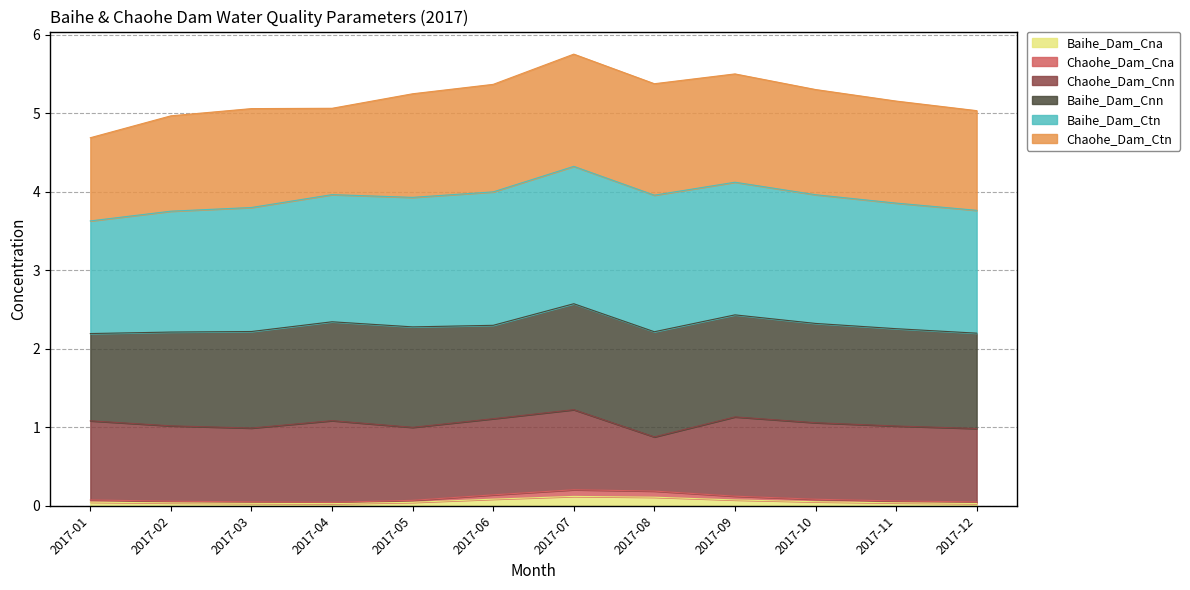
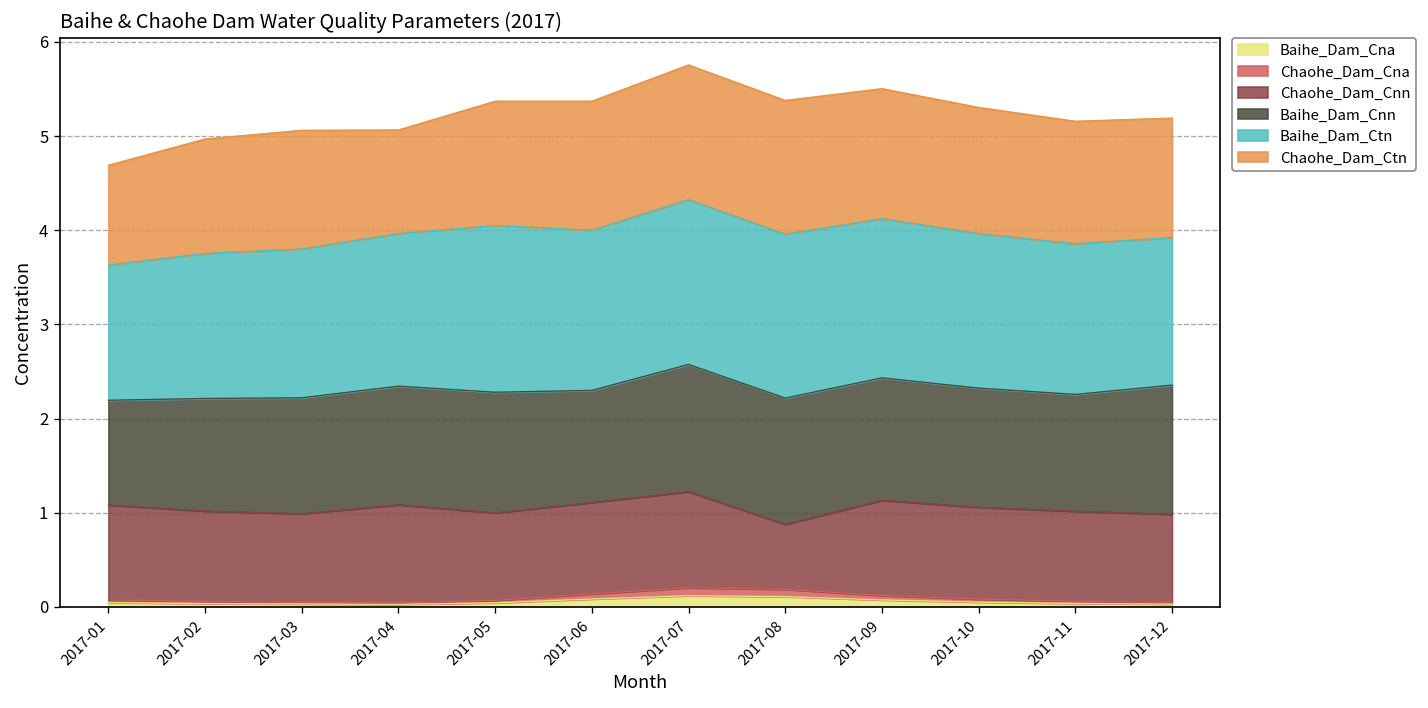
  {
    "Baihe_Dam_Cna": {
      "2017-06": 0.1,
      "2017-07": 0.1,
      "2017-08": 0.1,
      "2017-09": 0.1
    },
    "Chaohe_Dam_Cna": {
      "2017-06": 0.1,
      "2017-07": 0.1,
      "2017-08": 0.1,
      "2017-09": 0.0
    },
    "Chaohe_Dam_Cnn": {
      "2017-01": 1.0,
      "2017-02": 1.0,
      "2017-03": 0.9,
      "2017-04": 1.0,
      "2017-05": 0.9,
      "2017-06": 1.0,
      "2017-07": 1.0,
      "2017-08": 0.7,
      "2017-09": 1.0,
      "2017-10": 1.0,
      "2017-11": 1.0,
      "2017-12": 0.9
    },
    "Baihe_Dam_Cnn": {
      "2017-01": 1.1,
      "2017-02": 1.2,
      "2017-03": 1.2,
      "2017-04": 1.3,
      "2017-05": 1.3,
      "2017-06": 1.2,
      "2017-07": 1.4,
      "2017-08": 1.3,
      "2017-09": 1.3,
      "2017-10": 1.3,
      "2017-11": 1.2,
-     "2017-12": 1.2
+     "2017-12": 1.4
    },
    "Baihe_Dam_Ctn": {
      "2017-01": 1.4,
      "2017-02": 1.5,
      "2017-03": 1.6,
      "2017-04": 1.6,
-     "2017-05": 1.7,
+     "2017-05": 1.8,
      "2017-06": 1.7,
      "2017-07": 1.8,
      "2017-08": 1.7,
      "2017-09": 1.7,
      "2017-10": 1.6,
      "2017-11": 1.6,
      "2017-12": 1.6
    },
    "Chaohe_Dam_Ctn": {
      "2017-01": 1.1,
      "2017-02": 1.2,
      "2017-03": 1.3,
      "2017-04": 1.1,
      "2017-05": 1.3,
      "2017-06": 1.4,
      "2017-07": 1.4,
      "2017-08": 1.4,
      "2017-09": 1.4,
      "2017-10": 1.3,
      "2017-11": 1.3,
      "2017-12": 1.3
    }
  }
